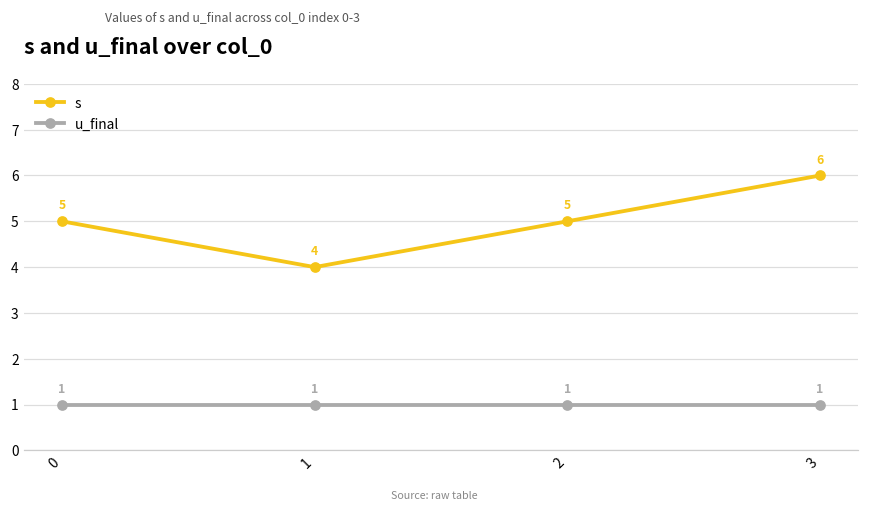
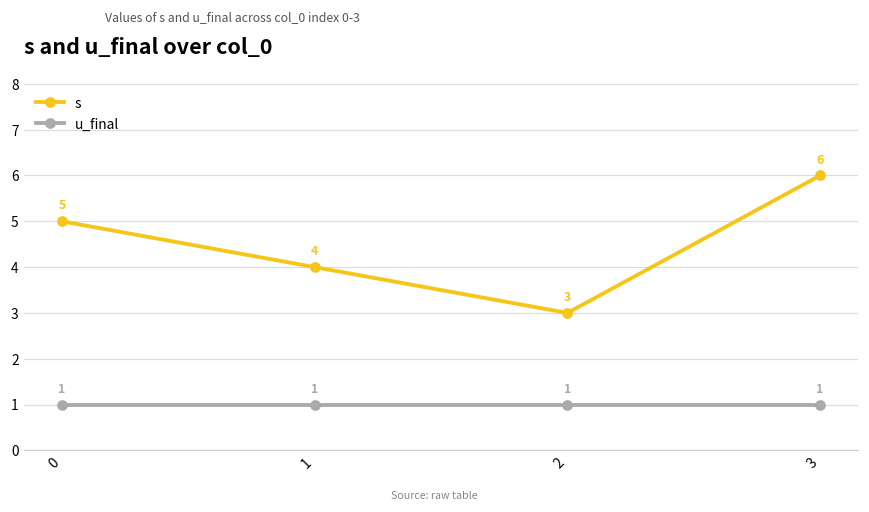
  {
    "s": {
      "0": 5,
      "1": 4,
-     "2": 5,
+     "2": 3,
      "3": 6
    },
    "u_final": {
      "0": 1,
      "1": 1,
      "2": 1,
      "3": 1
    }
  }
